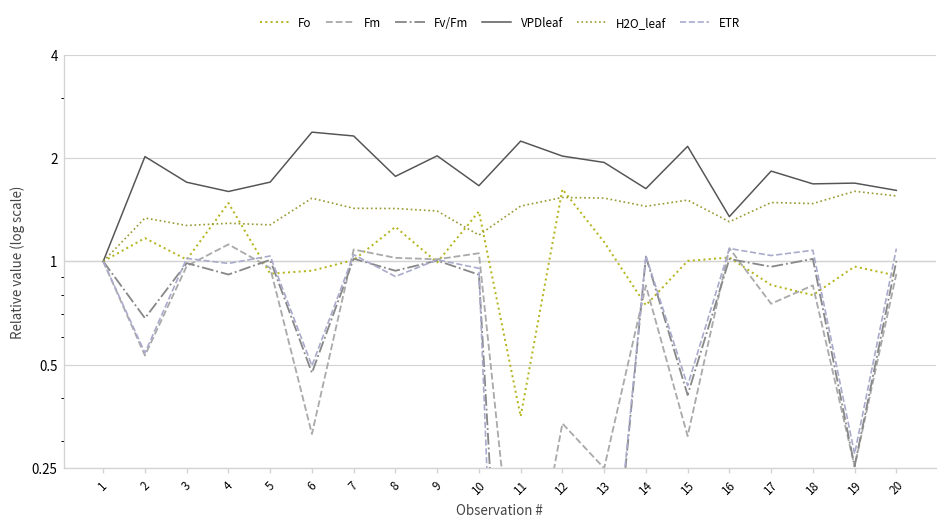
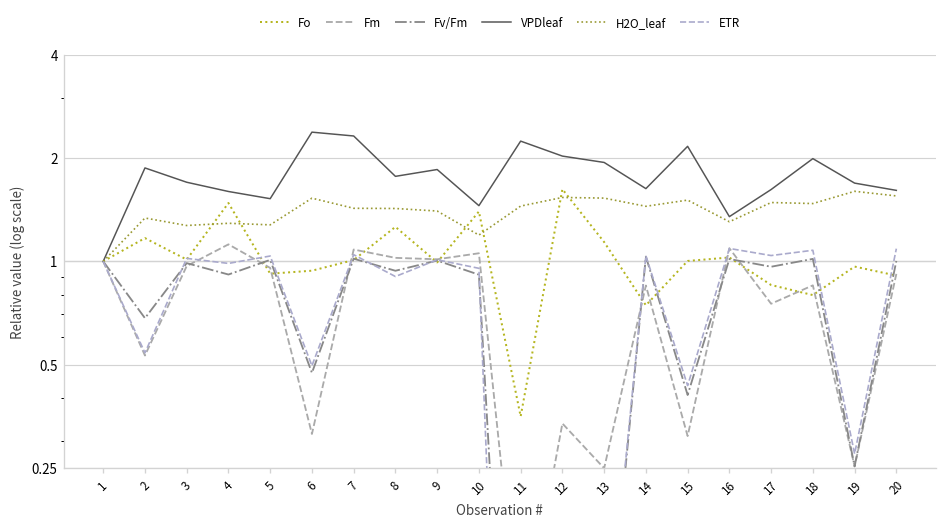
  {
    "VPDleaf": {
-     "2": 2.0,
+     "2": 1.9,
      "3": 1.7,
      "4": 1.6,
-     "5": 1.7,
+     "5": 1.5,
      "6": 2.4,
      "7": 2.3,
      "8": 1.8,
-     "9": 2.0,
-     "10": 1.7,
+     "9": 1.9,
+     "10": 1.5,
      "11": 2.2,
      "12": 2.0,
      "13": 1.9,
      "14": 1.6,
      "15": 2.2,
      "16": 1.4,
-     "17": 1.8,
-     "18": 1.7,
+     "17": 1.6,
+     "18": 2.0,
      "19": 1.7,
      "20": 1.6
    }
  }
